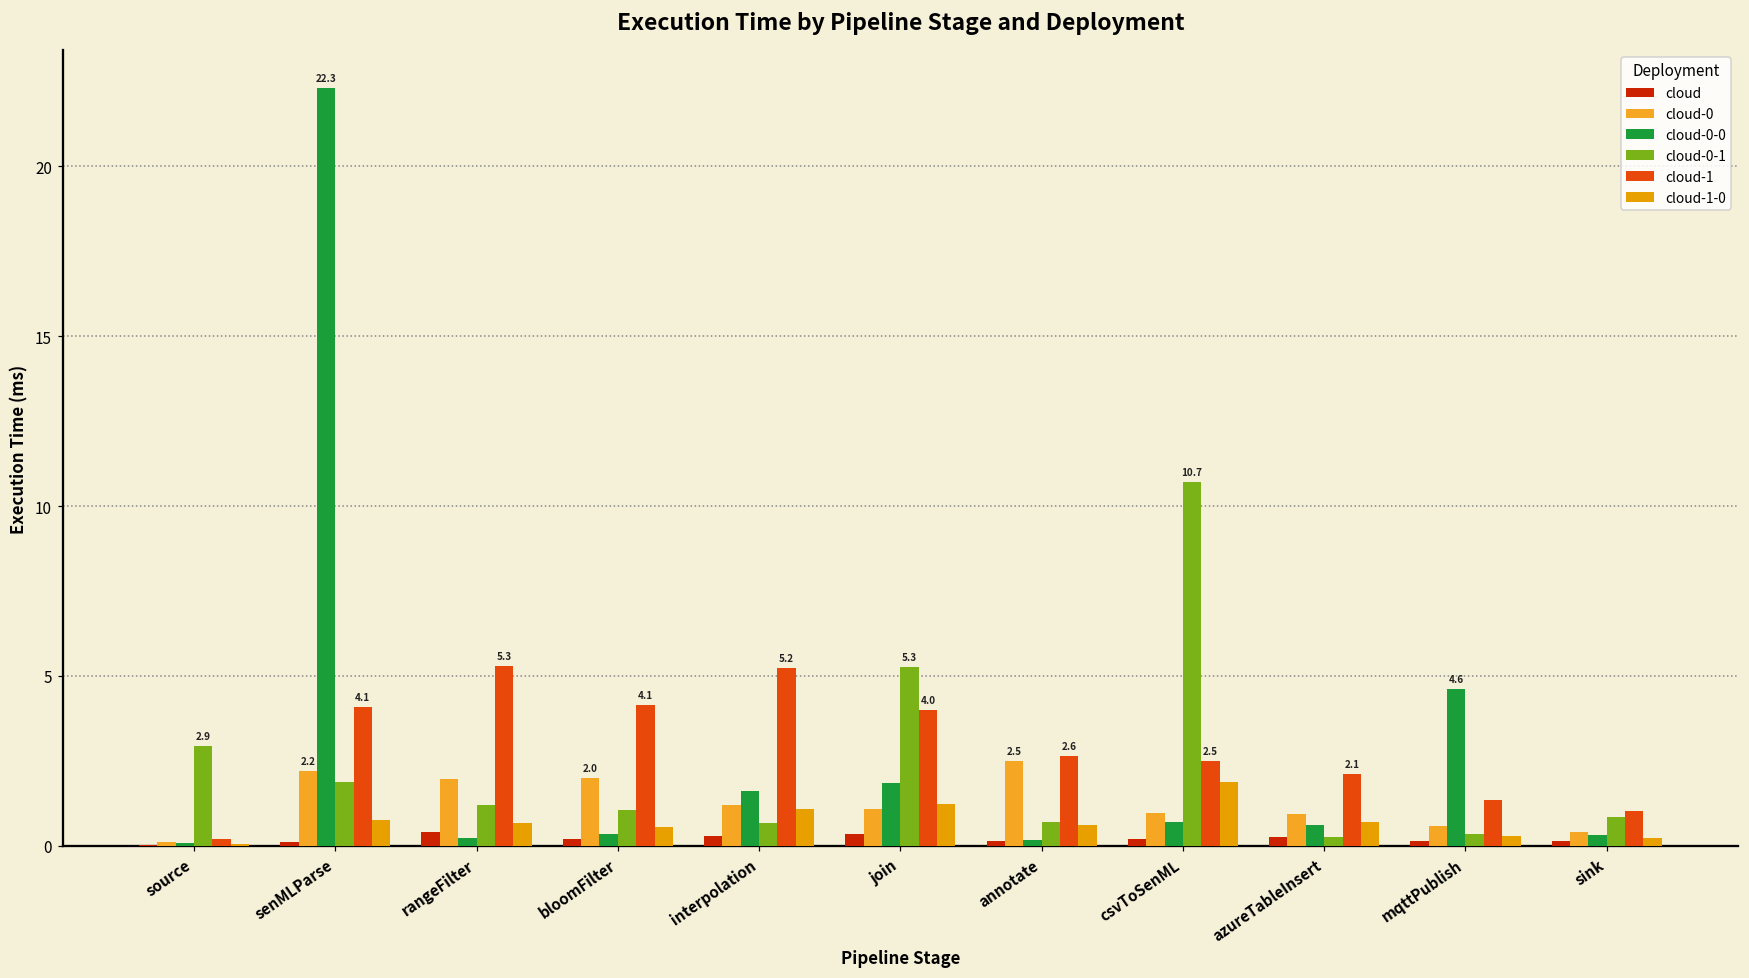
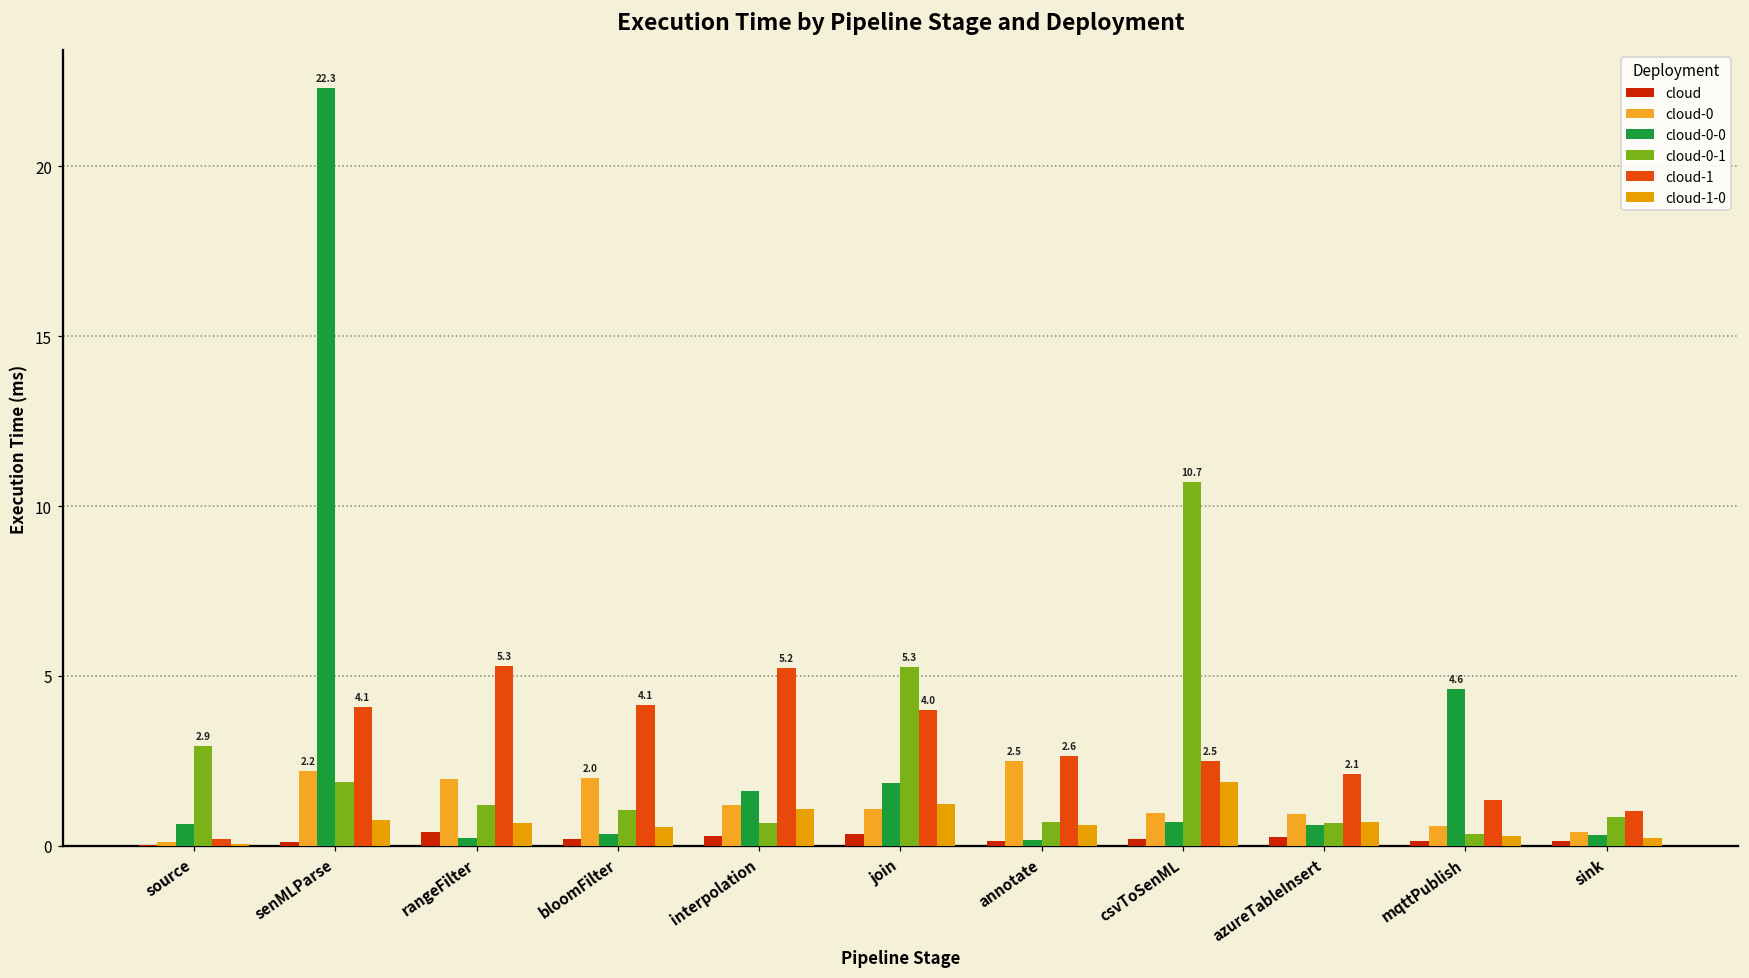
  {
    "cloud-0-0": {
-     "source": 0.1,
+     "source": 0.7,
      "rangeFilter": 0.2,
      "bloomFilter": 0.4,
      "interpolation": 1.6,
      "join": 1.9,
      "annotate": 0.2,
      "csvToSenML": 0.7,
      "azureTableInsert": 0.6,
      "sink": 0.3
    },
    "cloud-0-1": {
      "senMLParse": 1.9,
      "rangeFilter": 1.2,
      "bloomFilter": 1.1,
      "interpolation": 0.7,
      "annotate": 0.7,
-     "azureTableInsert": 0.3,
+     "azureTableInsert": 0.7,
      "mqttPublish": 0.3,
      "sink": 0.9
    }
  }
